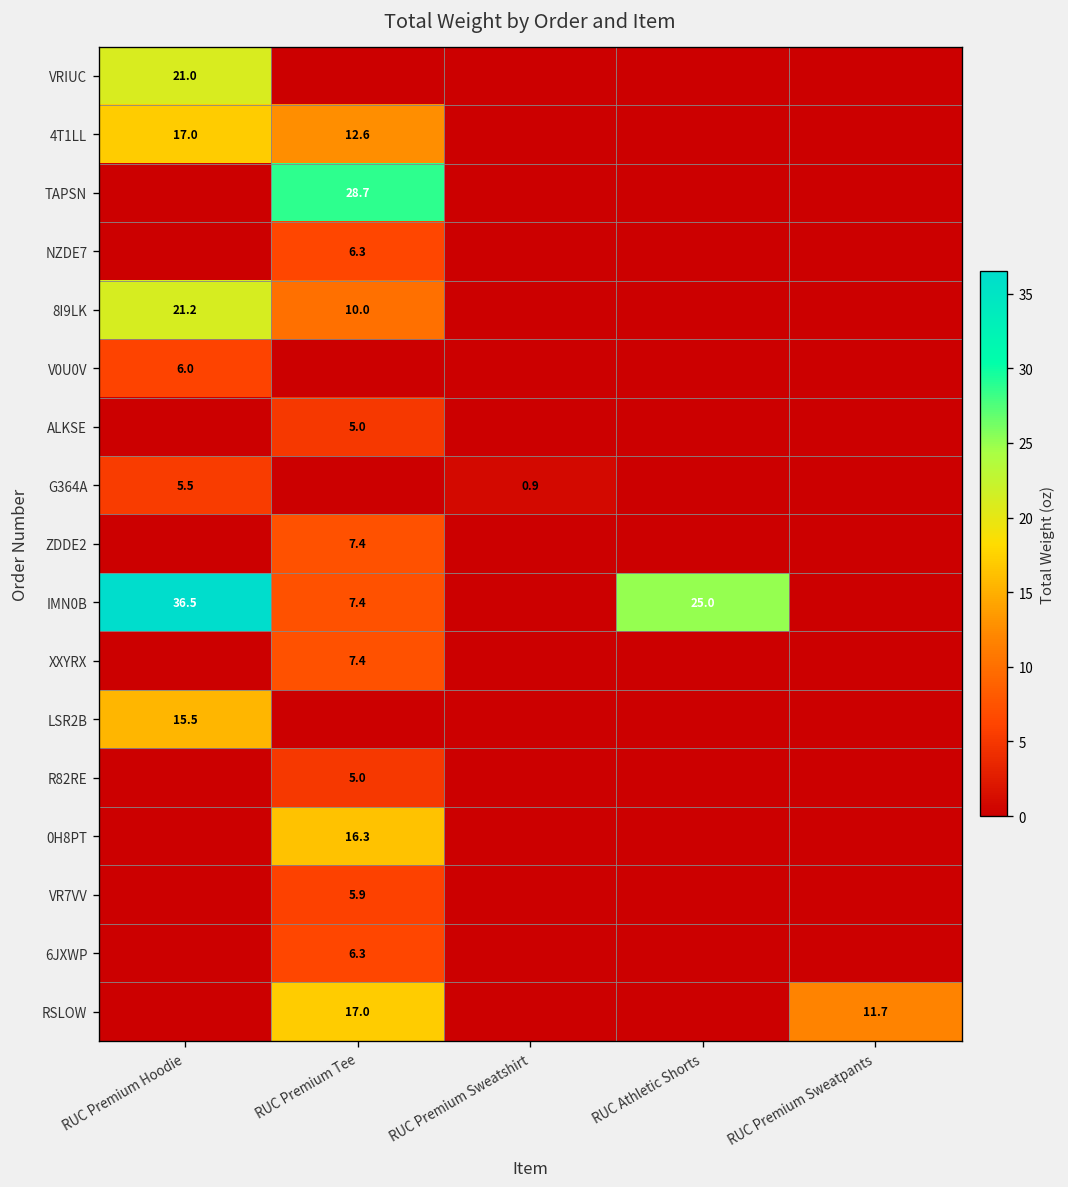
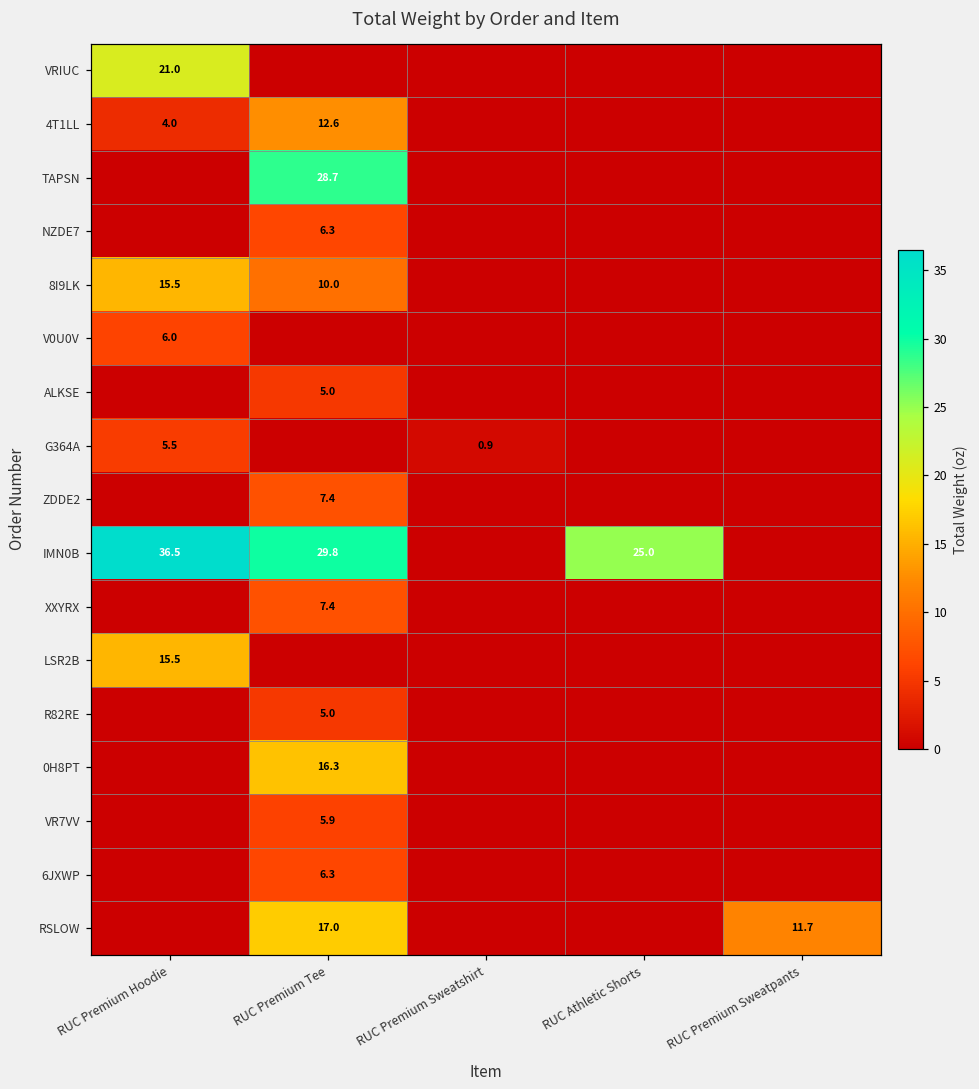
  {
    "VRIUC": {
      "RUC Premium Hoodie": 21.0
    },
    "4T1LL": {
-     "RUC Premium Hoodie": 17.0,
+     "RUC Premium Hoodie": 4.0,
      "RUC Premium Tee": 12.6
    },
    "TAPSN": {
      "RUC Premium Tee": 28.7
    },
    "NZDE7": {
      "RUC Premium Tee": 6.3
    },
    "8I9LK": {
-     "RUC Premium Hoodie": 21.2,
+     "RUC Premium Hoodie": 15.5,
      "RUC Premium Tee": 10.0
    },
    "V0U0V": {
      "RUC Premium Hoodie": 6.0
    },
    "ALKSE": {
      "RUC Premium Tee": 5.0
    },
    "G364A": {
      "RUC Premium Hoodie": 5.5,
      "RUC Premium Sweatshirt": 0.9
    },
    "ZDDE2": {
      "RUC Premium Tee": 7.4
    },
    "IMN0B": {
      "RUC Premium Hoodie": 36.5,
-     "RUC Premium Tee": 7.4,
+     "RUC Premium Tee": 29.8,
      "RUC Athletic Shorts": 25.0
    },
    "XXYRX": {
      "RUC Premium Tee": 7.4
    },
    "LSR2B": {
      "RUC Premium Hoodie": 15.5
    },
    "R82RE": {
      "RUC Premium Tee": 5.0
    },
    "0H8PT": {
      "RUC Premium Tee": 16.3
    },
    "VR7VV": {
      "RUC Premium Tee": 5.9
    },
    "6JXWP": {
      "RUC Premium Tee": 6.3
    },
    "RSLOW": {
      "RUC Premium Tee": 17.0,
      "RUC Premium Sweatpants": 11.7
    }
  }
